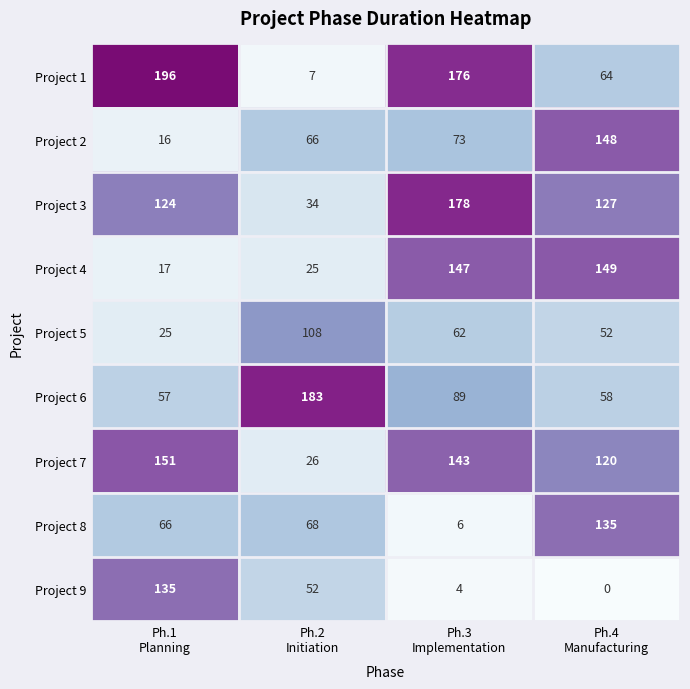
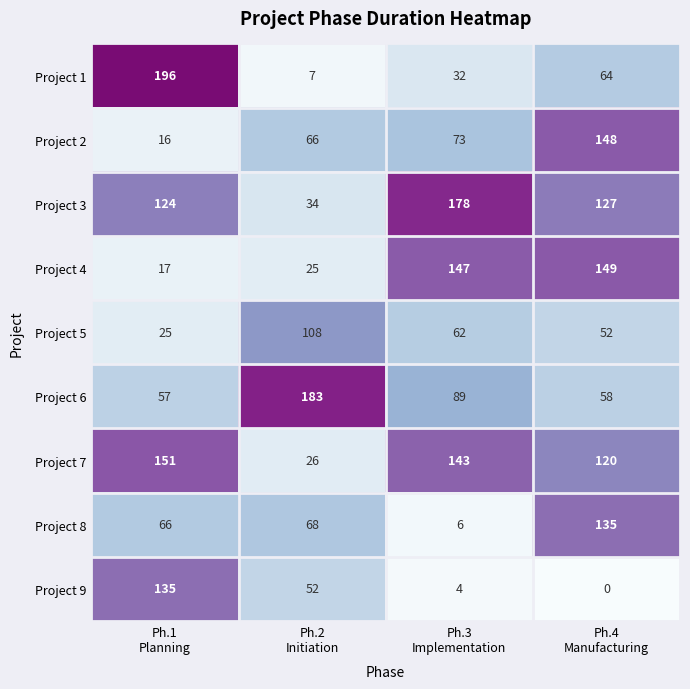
  {
    "Project 1": {
      "Ph.1 Planning": 196,
      "Ph.2 Initiation": 7,
-     "Ph.3 Implementation": 176,
+     "Ph.3 Implementation": 32,
      "Ph.4 Manufacturing": 64
    },
    "Project 2": {
      "Ph.1 Planning": 16,
      "Ph.2 Initiation": 66,
      "Ph.3 Implementation": 73,
      "Ph.4 Manufacturing": 148
    },
    "Project 3": {
      "Ph.1 Planning": 124,
      "Ph.2 Initiation": 34,
      "Ph.3 Implementation": 178,
      "Ph.4 Manufacturing": 127
    },
    "Project 4": {
      "Ph.1 Planning": 17,
      "Ph.2 Initiation": 25,
      "Ph.3 Implementation": 147,
      "Ph.4 Manufacturing": 149
    },
    "Project 5": {
      "Ph.1 Planning": 25,
      "Ph.2 Initiation": 108,
      "Ph.3 Implementation": 62,
      "Ph.4 Manufacturing": 52
    },
    "Project 6": {
      "Ph.1 Planning": 57,
      "Ph.2 Initiation": 183,
      "Ph.3 Implementation": 89,
      "Ph.4 Manufacturing": 58
    },
    "Project 7": {
      "Ph.1 Planning": 151,
      "Ph.2 Initiation": 26,
      "Ph.3 Implementation": 143,
      "Ph.4 Manufacturing": 120
    },
    "Project 8": {
      "Ph.1 Planning": 66,
      "Ph.2 Initiation": 68,
      "Ph.3 Implementation": 6,
      "Ph.4 Manufacturing": 135
    },
    "Project 9": {
      "Ph.1 Planning": 135,
      "Ph.2 Initiation": 52,
      "Ph.3 Implementation": 4,
      "Ph.4 Manufacturing": 0
    }
  }
